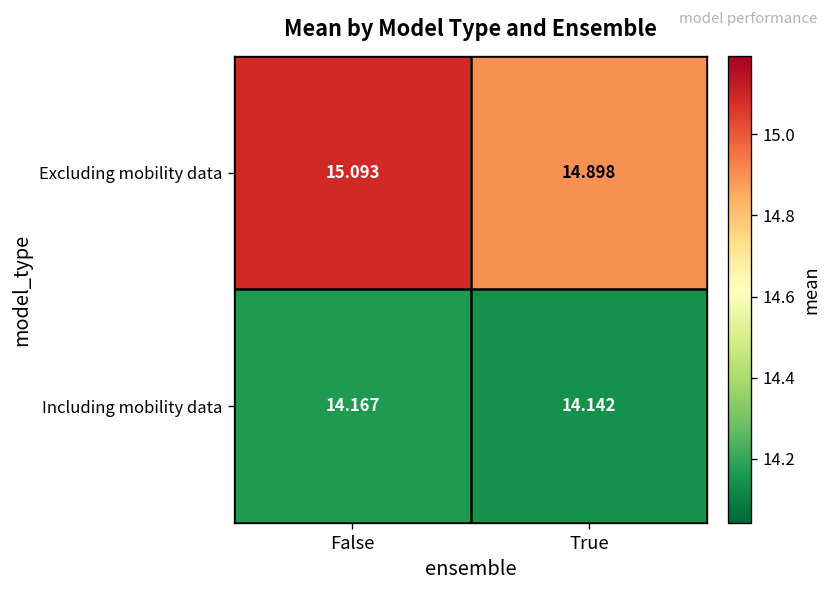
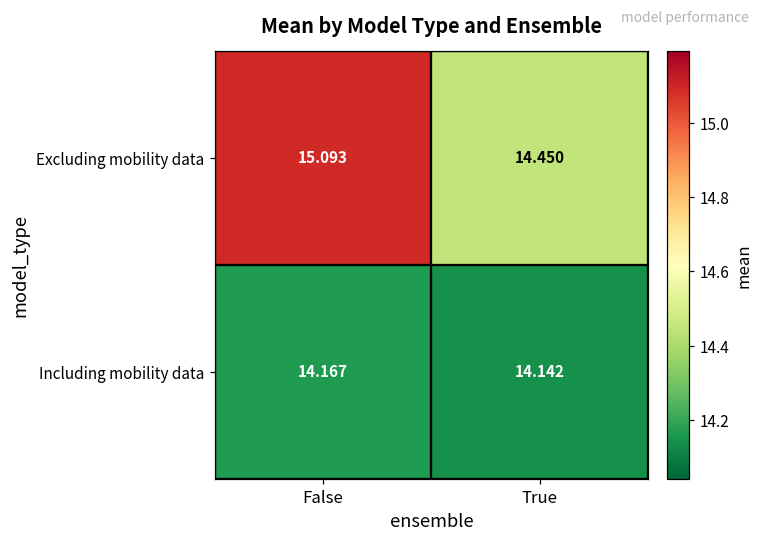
  {
    "Excluding mobility data": {
      "False": 15.093,
-     "True": 14.898
+     "True": 14.450
    },
    "Including mobility data": {
      "False": 14.167,
      "True": 14.142
    }
  }
